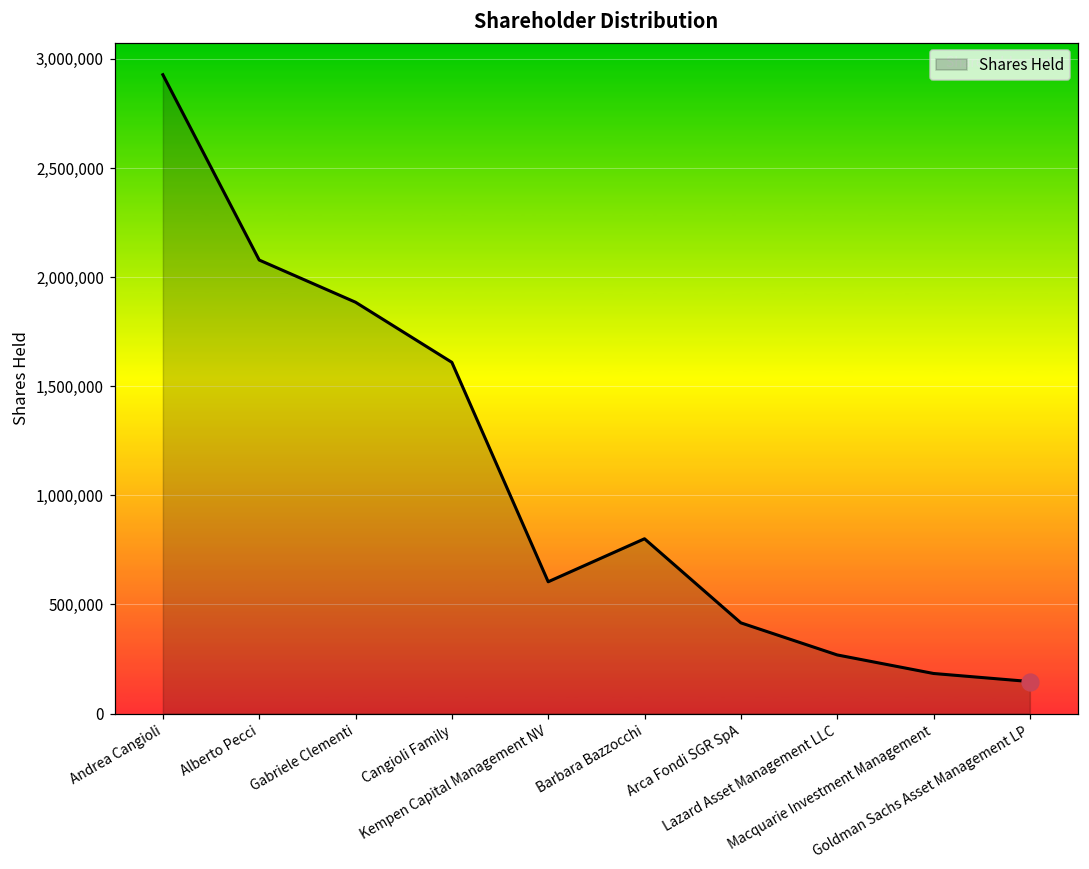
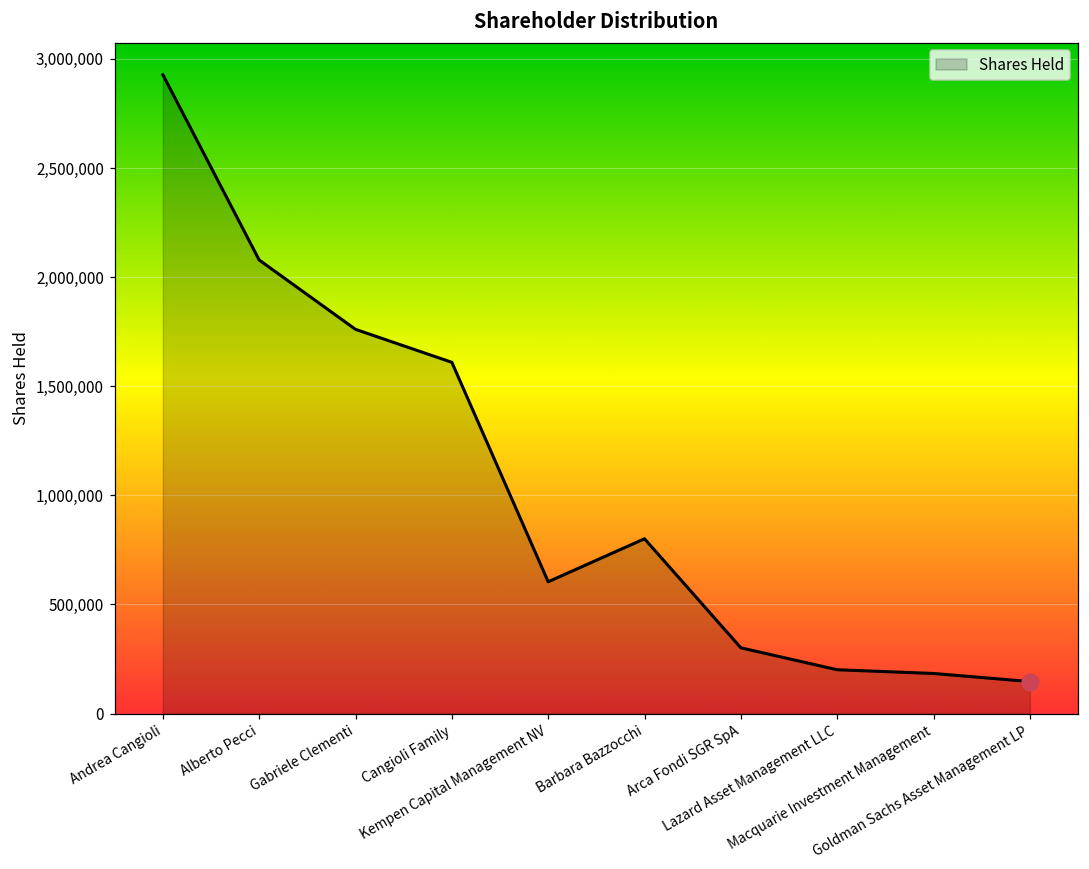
  {
    "Shares Held": {
      "Andrea Cangioli": "2,930,000",
      "Alberto Pecci": "2,080,000",
-     "Gabriele Clementi": "1,890,000",
+     "Gabriele Clementi": "1,760,000",
      "Cangioli Family": "1,610,000",
      "Kempen Capital Management NV": "600,000",
      "Barbara Bazzocchi": "800,000",
-     "Arca Fondi SGR SpA": "420,000",
-     "Lazard Asset Management LLC": "270,000",
+     "Arca Fondi SGR SpA": "300,000",
+     "Lazard Asset Management LLC": "200,000",
      "Macquarie Investment Management": "180,000"
    }
  }
